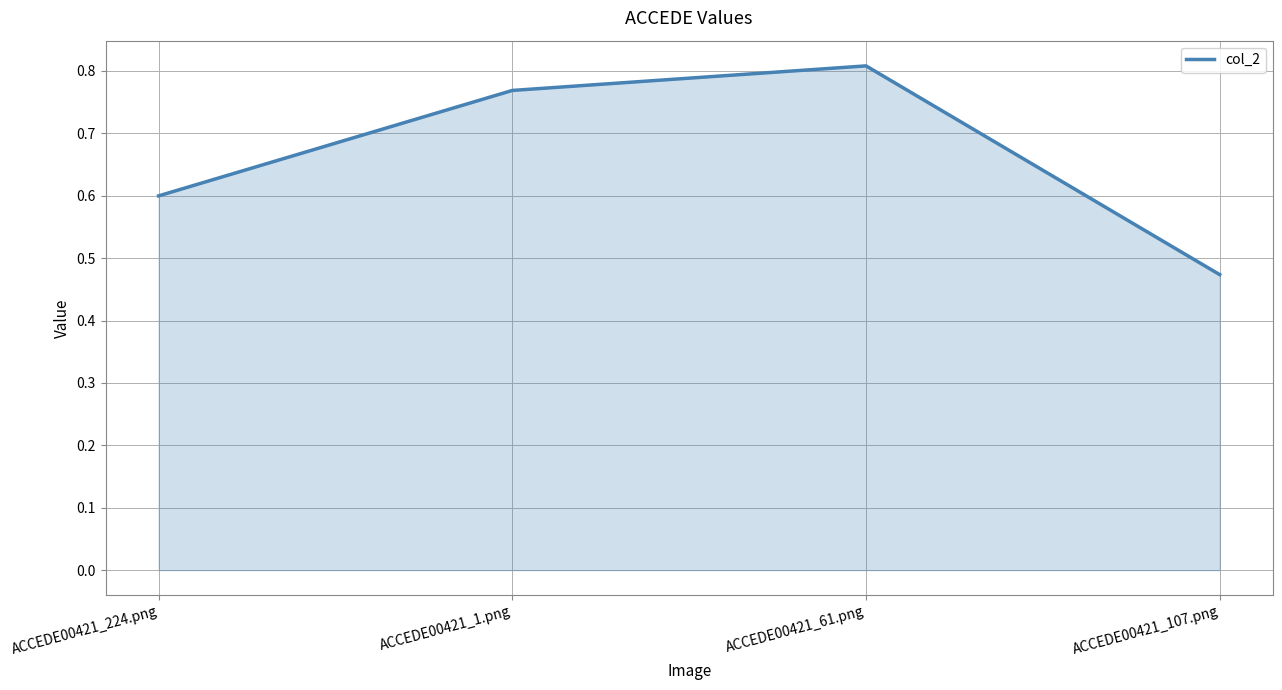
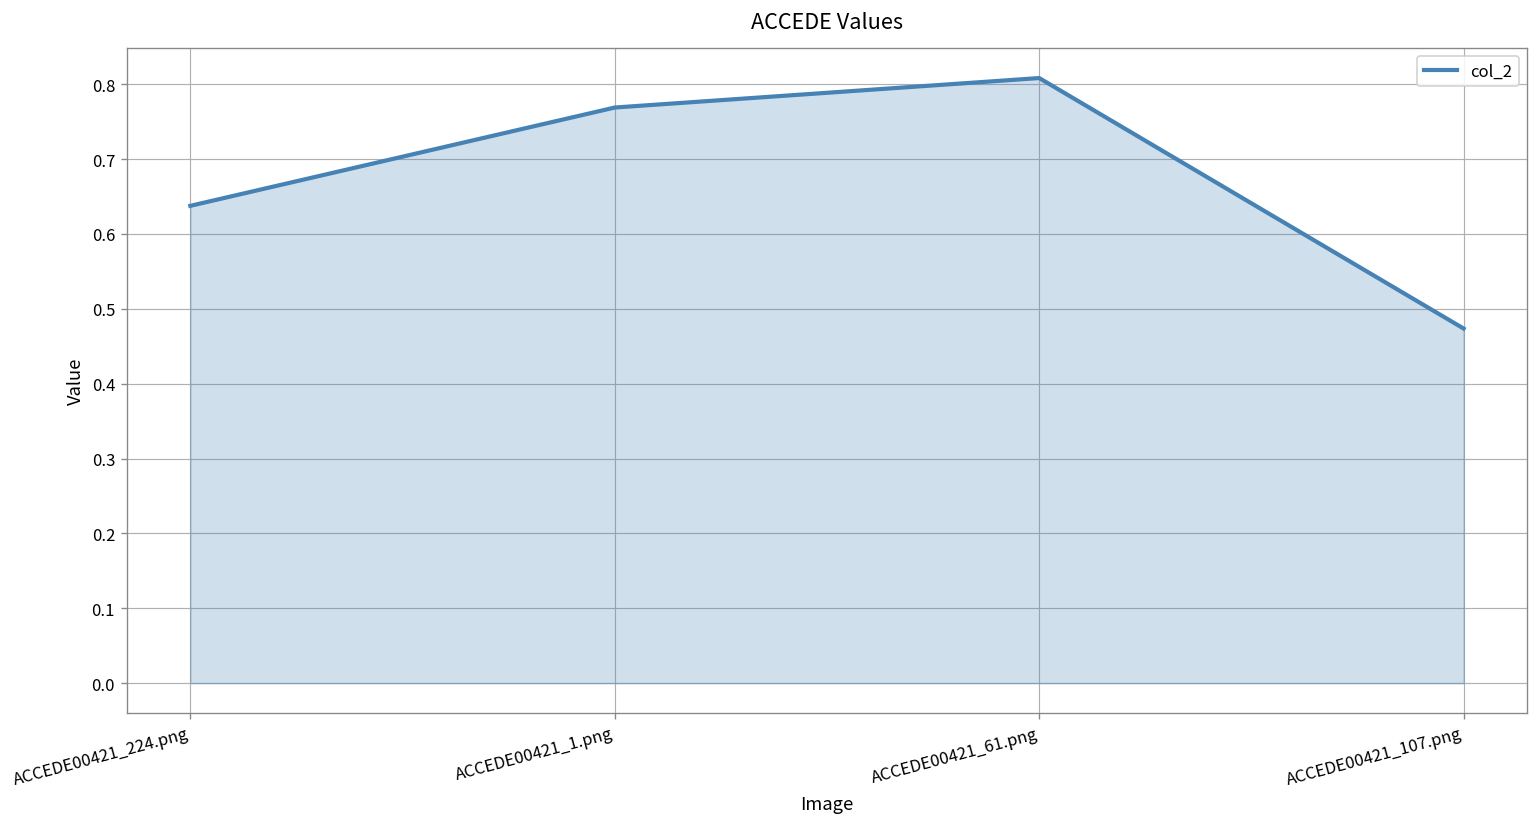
  {
-   "ACCEDE00421_224.png": 0.60,
+   "ACCEDE00421_224.png": 0.64,
    "ACCEDE00421_1.png": 0.77,
    "ACCEDE00421_61.png": 0.81,
    "ACCEDE00421_107.png": 0.47
  }
